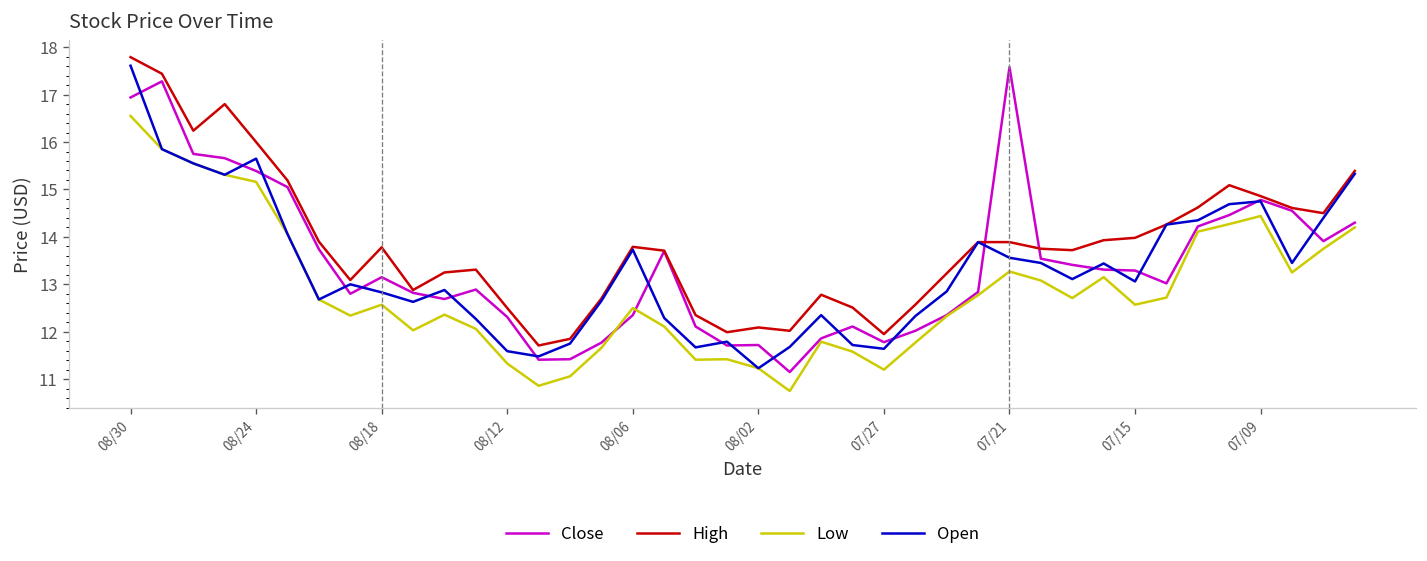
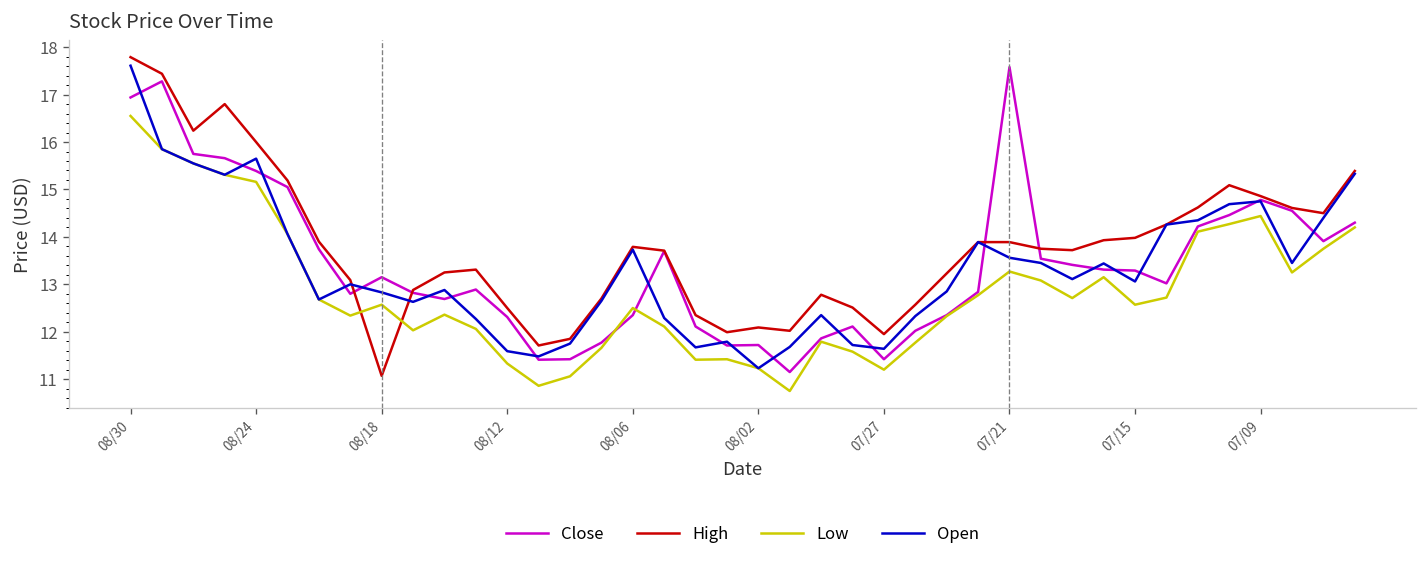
  {
    "Close": {
      "08/30": 16.9,
      "08/24": 15.4,
      "08/18": 13.2,
      "08/12": 12.3,
      "08/06": 12.4,
      "08/02": 11.7,
-     "07/27": 11.8,
+     "07/27": 11.4,
      "07/21": 17.6,
      "07/15": 13.3
    },
    "High": {
      "08/30": 17.8,
      "08/24": 16.0,
-     "08/18": 13.8,
+     "08/18": 11.1,
      "08/12": 12.5,
      "08/02": 12.1,
      "07/27": 12.0,
      "07/21": 13.9,
      "07/15": 14.0,
      "07/09": 14.9
    },
    "Low": {
      "08/30": 16.6,
      "08/24": 15.2,
      "08/18": 12.6,
      "08/12": 11.3,
      "08/06": 12.5,
      "07/27": 11.2,
      "07/21": 13.3,
      "07/15": 12.6,
      "07/09": 14.4
    },
    "Open": {
      "08/30": 17.6,
      "08/24": 15.7,
      "08/18": 12.8,
      "08/12": 11.6,
      "07/27": 11.6,
      "07/21": 13.6,
      "07/15": 13.1
    }
  }
